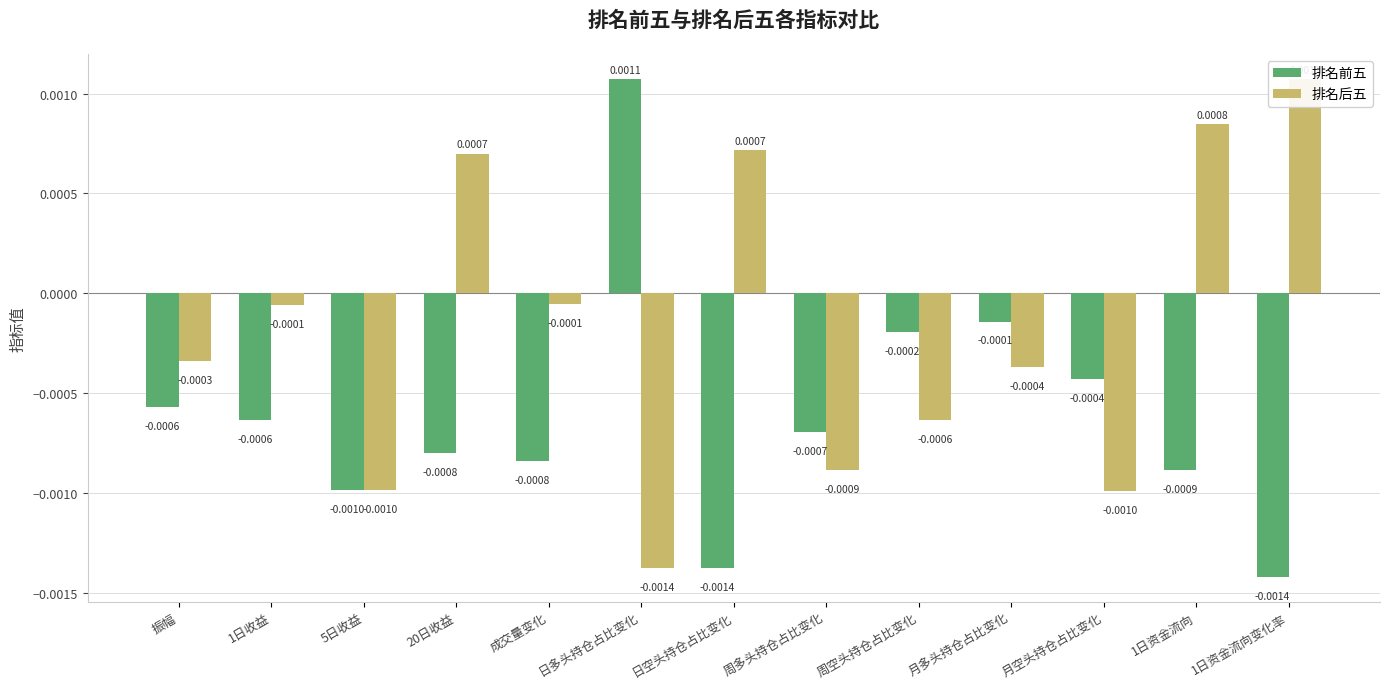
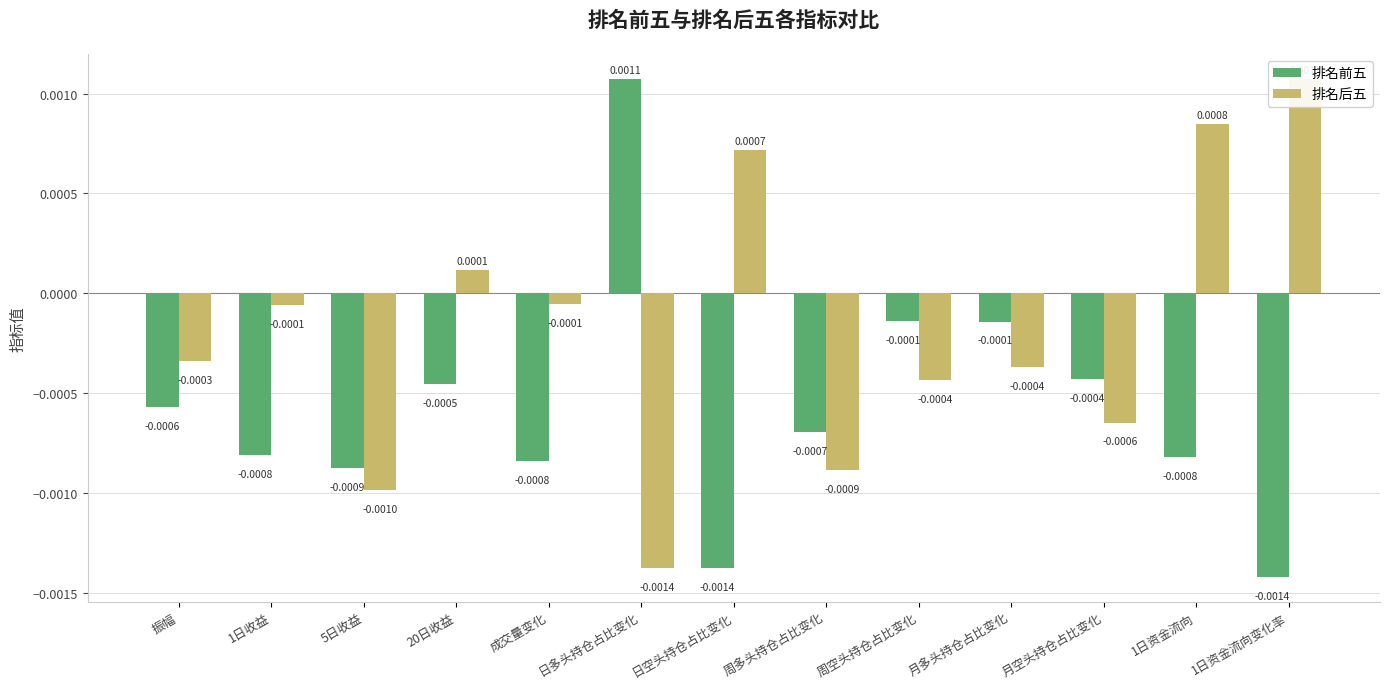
  {
    "排名前五": {
      "振幅": -0.0006,
-     "1日收益": -0.0006,
-     "5日收益": -0.0010,
-     "20日收益": -0.0008,
+     "1日收益": -0.0008,
+     "5日收益": -0.0009,
+     "20日收益": -0.0005,
      "成交量变化": -0.0008,
      "日多头持仓占比变化": 0.0011,
      "日空头持仓占比变化": -0.0014,
      "周多头持仓占比变化": -0.0007,
-     "周空头持仓占比变化": -0.0002,
+     "周空头持仓占比变化": -0.0001,
      "月多头持仓占比变化": -0.0001,
      "月空头持仓占比变化": -0.0004,
-     "1日资金流向": -0.0009,
+     "1日资金流向": -0.0008,
      "1日资金流向变化率": -0.0014
    },
    "排名后五": {
      "振幅": -0.0003,
      "1日收益": -0.0001,
      "5日收益": -0.0010,
-     "20日收益": 0.0007,
+     "20日收益": 0.0001,
      "成交量变化": -0.0001,
      "日多头持仓占比变化": -0.0014,
      "日空头持仓占比变化": 0.0007,
      "周多头持仓占比变化": -0.0009,
-     "周空头持仓占比变化": -0.0006,
+     "周空头持仓占比变化": -0.0004,
      "月多头持仓占比变化": -0.0004,
-     "月空头持仓占比变化": -0.0010,
+     "月空头持仓占比变化": -0.0006,
      "1日资金流向": 0.0008
    }
  }
